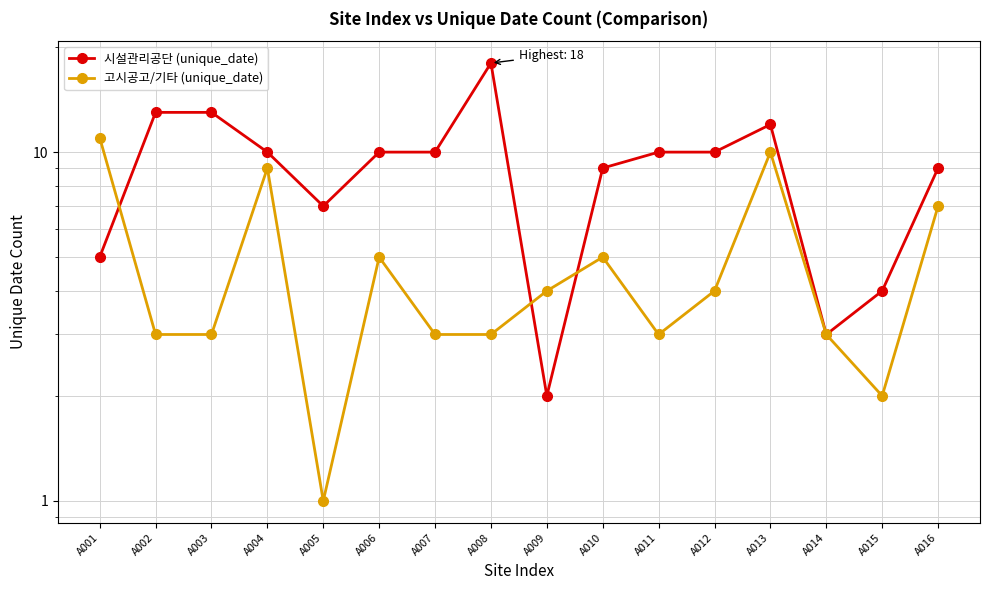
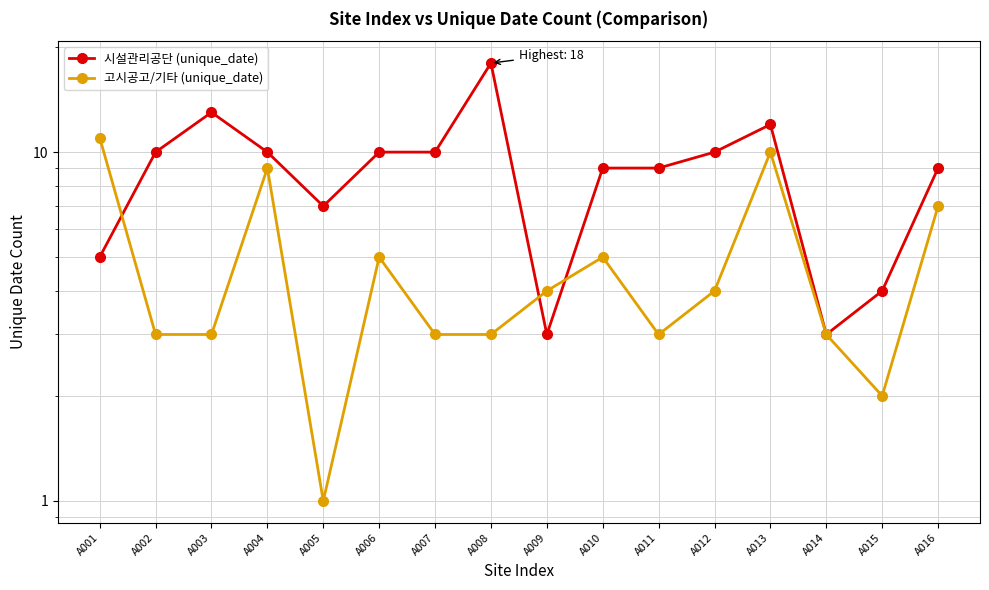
  {
    "시설관리공단 (unique_date)": {
      "A001": 5,
-     "A002": 13,
+     "A002": 10,
      "A003": 13,
      "A004": 10,
      "A005": 7,
      "A006": 10,
      "A007": 10,
-     "A009": 2,
+     "A009": 3,
      "A010": 9,
-     "A011": 10,
+     "A011": 9,
      "A012": 10,
      "A013": 12,
      "A015": 4,
      "A016": 9
    },
    "고시공고/기타 (unique_date)": {
      "A001": 11,
      "A002": 3,
      "A003": 3,
      "A004": 9,
      "A005": 1,
      "A006": 5,
      "A007": 3,
      "A008": 3,
      "A009": 4,
      "A010": 5,
      "A011": 3,
      "A012": 4,
      "A013": 10,
      "A015": 2,
      "A016": 7
    }
  }
